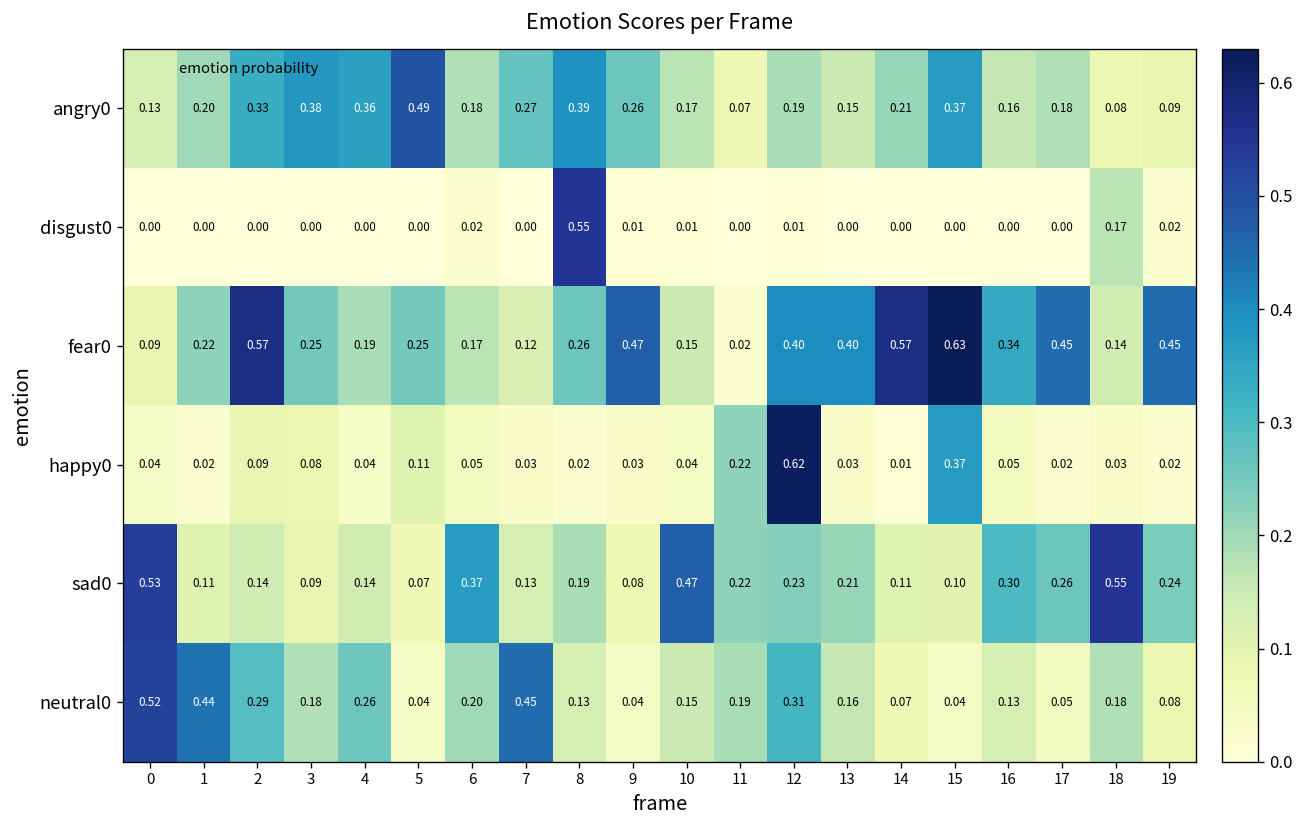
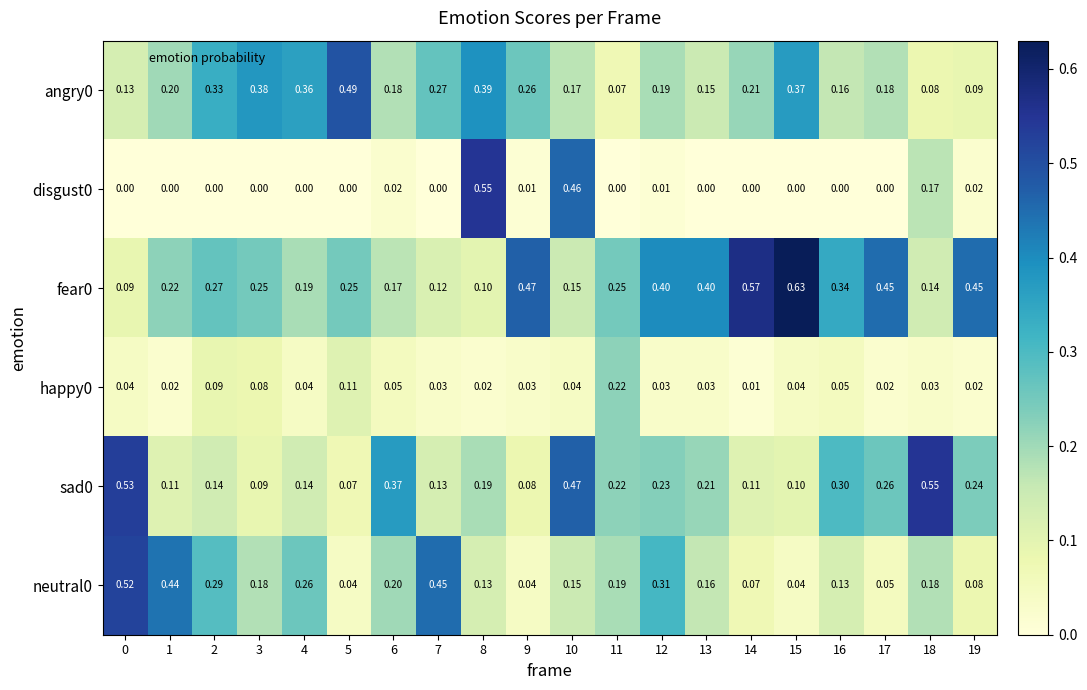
  {
    "angry0": {
      "0": 0.13,
      "1": 0.20,
      "2": 0.33,
      "3": 0.38,
      "4": 0.36,
      "5": 0.49,
      "6": 0.18,
      "7": 0.27,
      "8": 0.39,
      "9": 0.26,
      "10": 0.17,
      "11": 0.07,
      "12": 0.19,
      "13": 0.15,
      "14": 0.21,
      "15": 0.37,
      "16": 0.16,
      "17": 0.18,
      "18": 0.08,
      "19": 0.09
    },
    "disgust0": {
      "0": 0.00,
      "1": 0.00,
      "2": 0.00,
      "3": 0.00,
      "4": 0.00,
      "5": 0.00,
      "6": 0.02,
      "7": 0.00,
      "8": 0.55,
      "9": 0.01,
-     "10": 0.01,
+     "10": 0.46,
      "11": 0.00,
      "12": 0.01,
      "13": 0.00,
      "14": 0.00,
      "15": 0.00,
      "16": 0.00,
      "17": 0.00,
      "18": 0.17,
      "19": 0.02
    },
    "fear0": {
      "0": 0.09,
      "1": 0.22,
-     "2": 0.57,
+     "2": 0.27,
      "3": 0.25,
      "4": 0.19,
      "5": 0.25,
      "6": 0.17,
      "7": 0.12,
-     "8": 0.26,
+     "8": 0.10,
      "9": 0.47,
      "10": 0.15,
-     "11": 0.02,
+     "11": 0.25,
      "12": 0.40,
      "13": 0.40,
      "14": 0.57,
      "15": 0.63,
      "16": 0.34,
      "17": 0.45,
      "18": 0.14,
      "19": 0.45
    },
    "happy0": {
      "0": 0.04,
      "1": 0.02,
      "2": 0.09,
      "3": 0.08,
      "4": 0.04,
      "5": 0.11,
      "6": 0.05,
      "7": 0.03,
      "8": 0.02,
      "9": 0.03,
      "10": 0.04,
      "11": 0.22,
-     "12": 0.62,
+     "12": 0.03,
      "13": 0.03,
      "14": 0.01,
-     "15": 0.37,
+     "15": 0.04,
      "16": 0.05,
      "17": 0.02,
      "18": 0.03,
      "19": 0.02
    },
    "sad0": {
      "0": 0.53,
      "1": 0.11,
      "2": 0.14,
      "3": 0.09,
      "4": 0.14,
      "5": 0.07,
      "6": 0.37,
      "7": 0.13,
      "8": 0.19,
      "9": 0.08,
      "10": 0.47,
      "11": 0.22,
      "12": 0.23,
      "13": 0.21,
      "14": 0.11,
      "15": 0.10,
      "16": 0.30,
      "17": 0.26,
      "18": 0.55,
      "19": 0.24
    },
    "neutral0": {
      "0": 0.52,
      "1": 0.44,
      "2": 0.29,
      "3": 0.18,
      "4": 0.26,
      "5": 0.04,
      "6": 0.20,
      "7": 0.45,
      "8": 0.13,
      "9": 0.04,
      "10": 0.15,
      "11": 0.19,
      "12": 0.31,
      "13": 0.16,
      "14": 0.07,
      "15": 0.04,
      "16": 0.13,
      "17": 0.05,
      "18": 0.18,
      "19": 0.08
    }
  }
